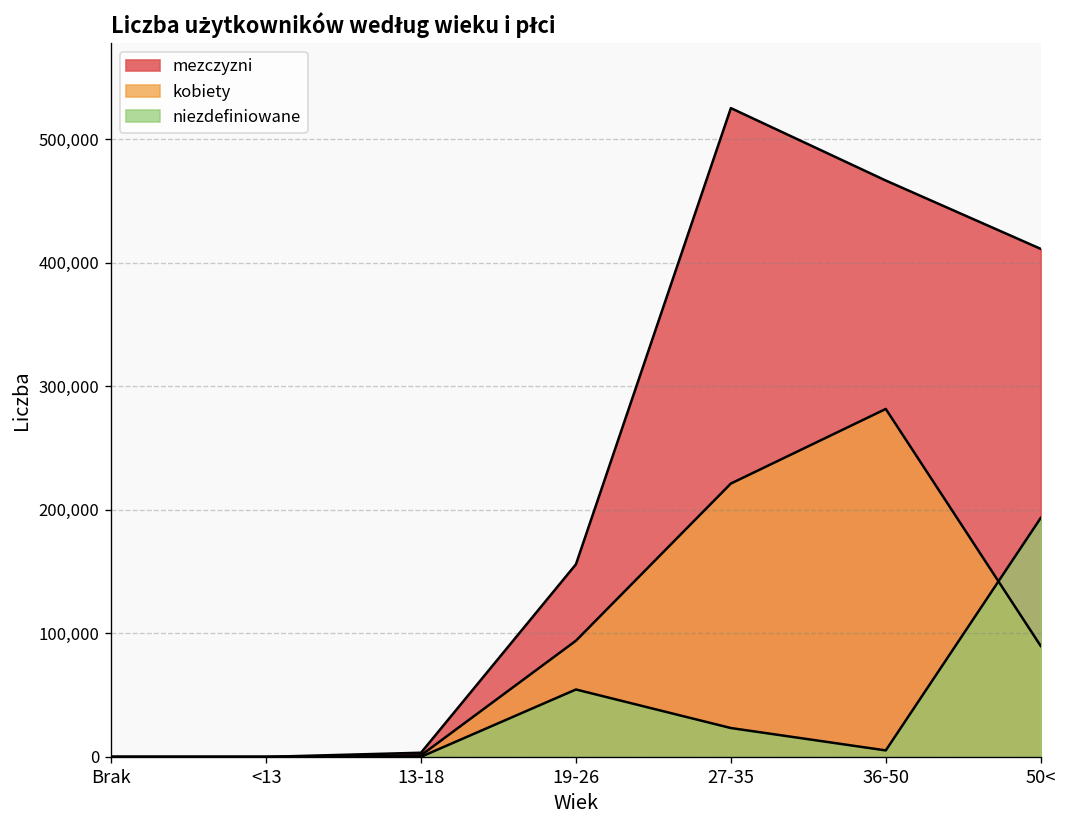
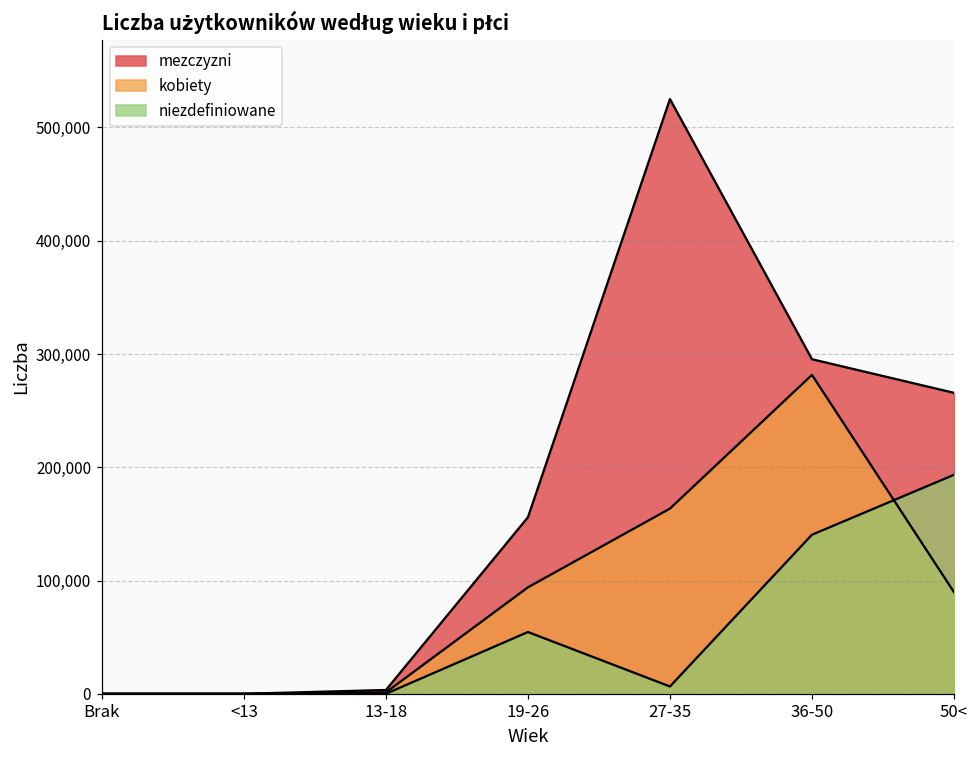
  {
    "mezczyzni": {
      "19-26": "156,000",
      "27-35": "525,000",
-     "36-50": "466,000",
-     "50<": "411,000"
+     "36-50": "295,000",
+     "50<": "266,000"
    },
    "kobiety": {
      "19-26": "94,000",
-     "27-35": "221,000",
+     "27-35": "164,000",
      "36-50": "282,000",
      "50<": "90,000"
    },
    "niezdefiniowane": {
      "19-26": "55,000",
-     "27-35": "23,000",
-     "36-50": "5,000",
+     "27-35": "6,000",
+     "36-50": "140,000",
      "50<": "193,000"
    }
  }
